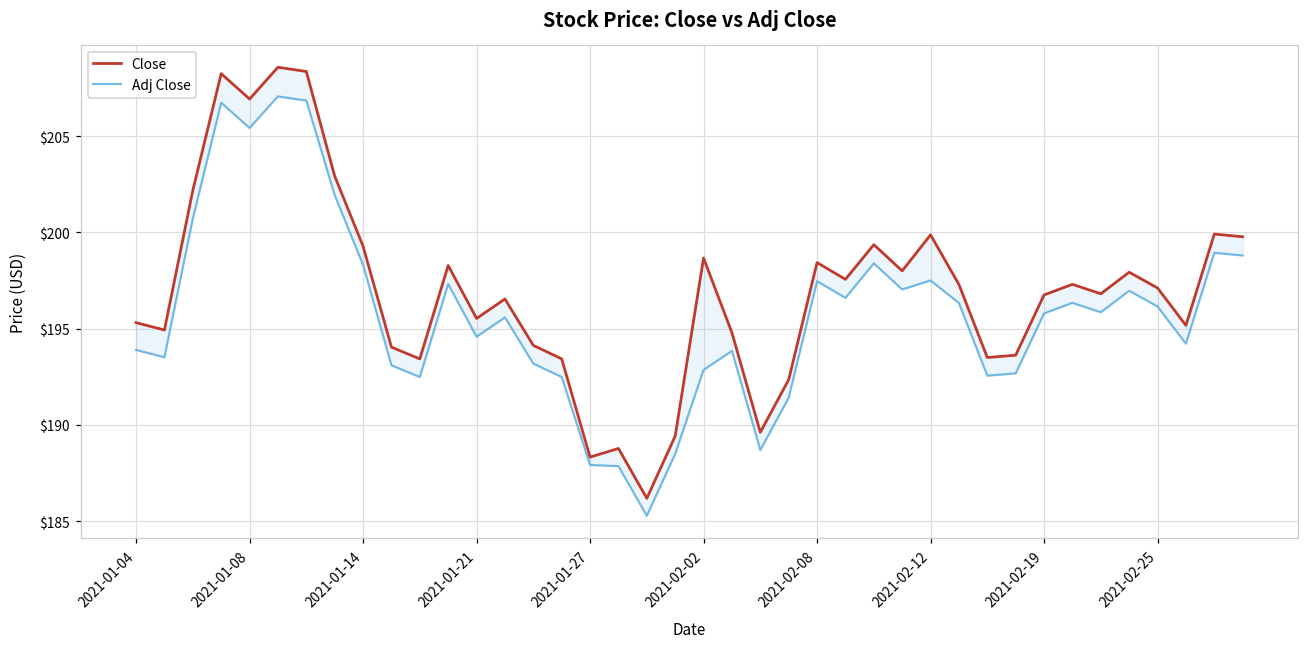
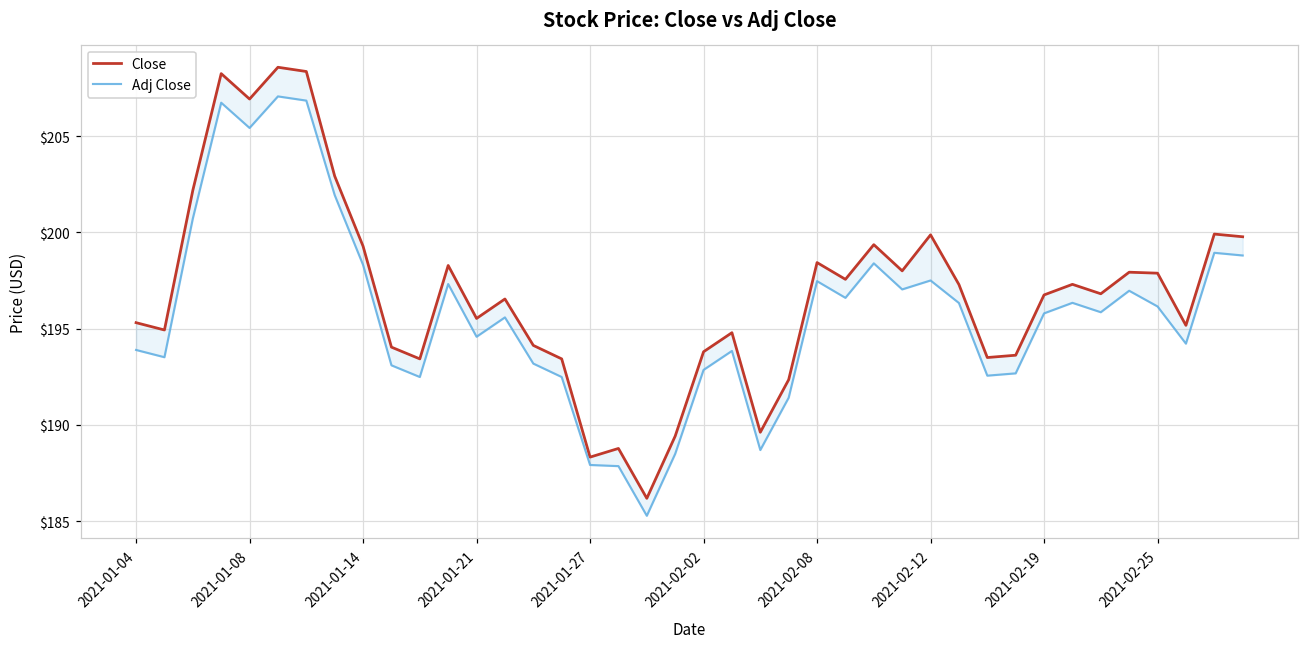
  {
    "Close": {
      "2021-01-04": "$195.3",
      "2021-01-08": "$206.9",
      "2021-01-14": "$199.3",
      "2021-01-21": "$195.5",
      "2021-01-27": "$188.3",
-     "2021-02-02": "$198.7",
+     "2021-02-02": "$193.8",
      "2021-02-08": "$198.4",
      "2021-02-12": "$199.9",
      "2021-02-19": "$196.8",
-     "2021-02-25": "$197.1"
+     "2021-02-25": "$197.9"
    },
    "Adj Close": {
      "2021-01-04": "$193.9",
      "2021-01-08": "$205.4",
      "2021-01-14": "$198.3",
      "2021-01-21": "$194.6",
      "2021-01-27": "$187.9",
      "2021-02-02": "$192.9",
      "2021-02-08": "$197.5",
      "2021-02-12": "$197.5",
      "2021-02-19": "$195.8",
      "2021-02-25": "$196.2"
    }
  }
